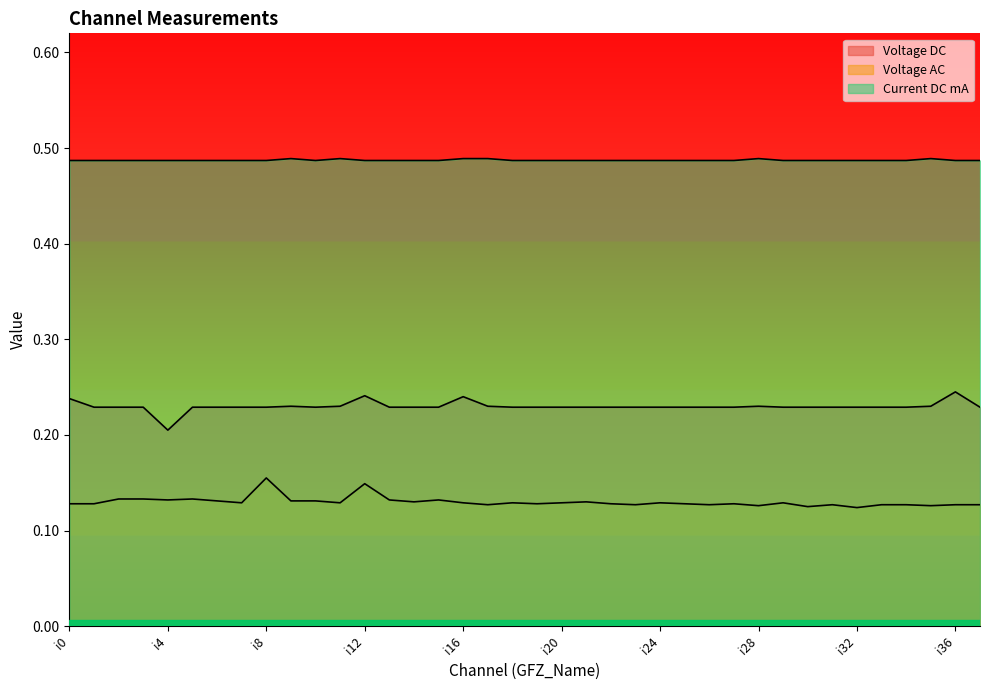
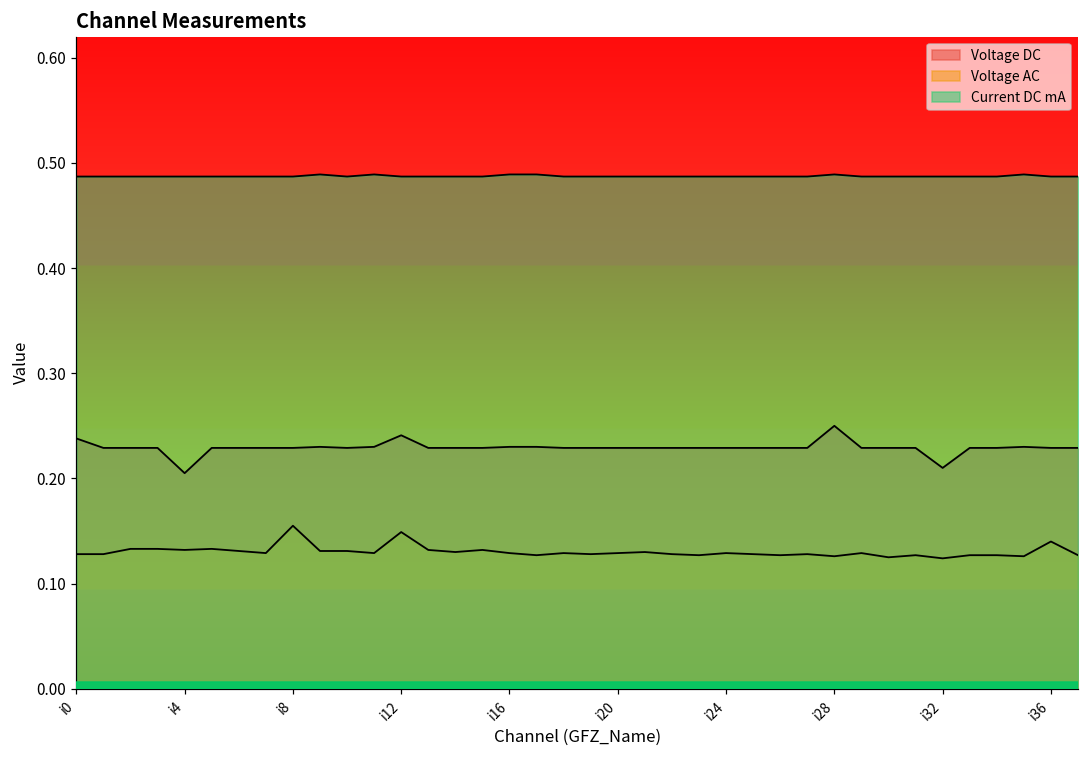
  {
    "Voltage DC": {
      "i0": 0.24,
      "i4": 0.21,
      "i8": 0.23,
      "i12": 0.24,
-     "i16": 0.24,
+     "i16": 0.23,
      "i20": 0.23,
      "i24": 0.23,
-     "i28": 0.23,
-     "i32": 0.23,
-     "i36": 0.25
+     "i28": 0.25,
+     "i32": 0.21,
+     "i36": 0.23
    },
    "Voltage AC": {
      "i0": 0.13,
      "i4": 0.13,
      "i8": 0.16,
      "i12": 0.15,
      "i16": 0.13,
      "i20": 0.13,
      "i24": 0.13,
      "i28": 0.13,
      "i32": 0.12,
-     "i36": 0.13
+     "i36": 0.14
    },
    "Current DC mA": {
      "i0": 0.49,
      "i4": 0.49,
      "i8": 0.49,
      "i12": 0.49,
      "i16": 0.49,
      "i20": 0.49,
      "i24": 0.49,
      "i28": 0.49,
      "i32": 0.49,
      "i36": 0.49
    }
  }
